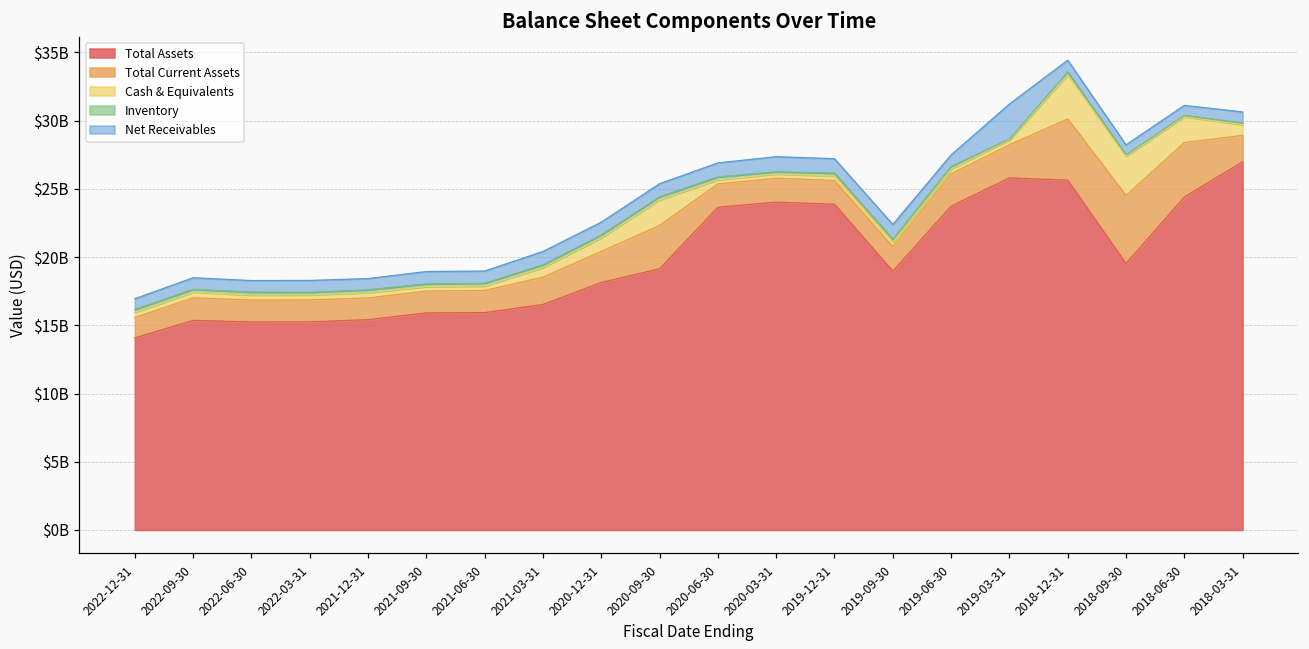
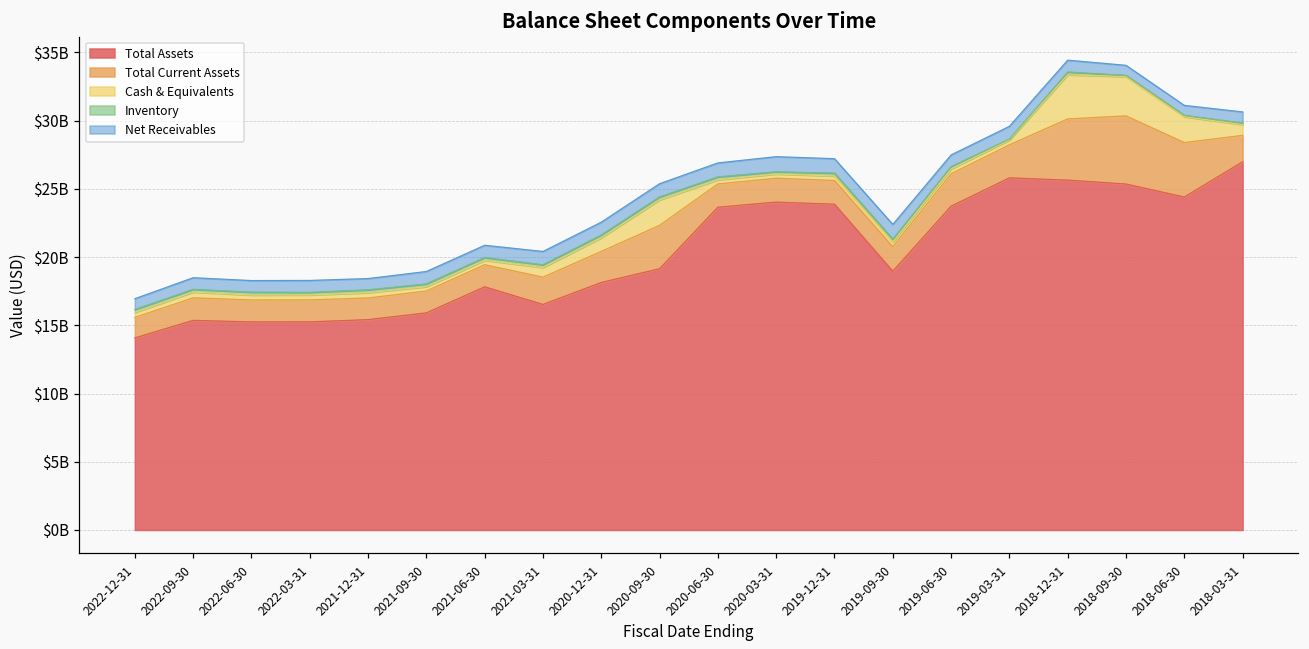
  {
    "Total Assets": {
      "2022-12-31": "$14100000000",
      "2022-09-30": "$15400000000",
      "2022-06-30": "$15200000000",
      "2022-03-31": "$15200000000",
      "2021-12-31": "$15400000000",
      "2021-09-30": "$15900000000",
-     "2021-06-30": "$15900000000",
+     "2021-06-30": "$17800000000",
      "2021-03-31": "$16500000000",
      "2020-12-31": "$18100000000",
      "2020-09-30": "$19100000000",
      "2020-06-30": "$23700000000",
      "2020-03-31": "$24000000000",
      "2019-12-31": "$23900000000",
      "2019-09-30": "$19000000000",
      "2019-06-30": "$23700000000",
      "2019-03-31": "$25800000000",
      "2018-12-31": "$25600000000",
-     "2018-09-30": "$19500000000",
+     "2018-09-30": "$25400000000",
      "2018-06-30": "$24400000000",
      "2018-03-31": "$27000000000"
    },
    "Inventory": {
      "2022-12-31": "$200000000",
      "2022-06-30": "$200000000",
      "2020-12-31": "$200000000",
      "2020-09-30": "$200000000",
      "2020-06-30": "$200000000",
      "2019-12-31": "$200000000",
      "2019-09-30": "$200000000"
    },
    "Net Receivables": {
      "2022-12-31": "$800000000",
      "2022-09-30": "$800000000",
      "2022-06-30": "$800000000",
      "2022-03-31": "$900000000",
      "2021-12-31": "$800000000",
      "2021-09-30": "$900000000",
      "2021-06-30": "$900000000",
      "2021-03-31": "$1000000000",
      "2020-12-31": "$900000000",
      "2020-09-30": "$1000000000",
      "2020-06-30": "$1000000000",
      "2020-03-31": "$1100000000",
      "2019-12-31": "$1100000000",
      "2019-09-30": "$1100000000",
      "2019-06-30": "$900000000",
-     "2019-03-31": "$2600000000",
+     "2019-03-31": "$900000000",
      "2018-12-31": "$900000000",
      "2018-09-30": "$700000000",
      "2018-06-30": "$700000000",
      "2018-03-31": "$800000000"
    }
  }
